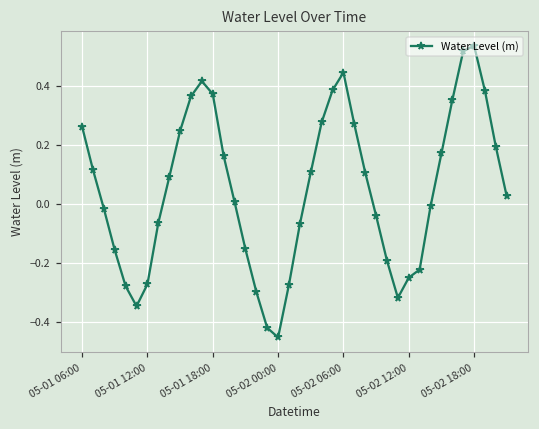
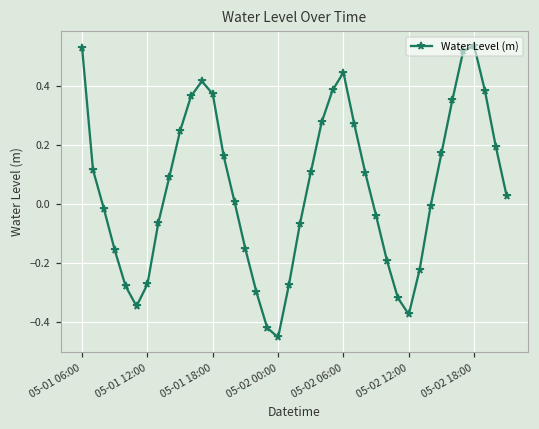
  {
-   "05-01 06:00": 0.26,
+   "05-01 06:00": 0.53,
    "05-01 12:00": -0.27,
    "05-01 18:00": 0.37,
    "05-02 00:00": -0.45,
    "05-02 06:00": 0.45,
-   "05-02 12:00": -0.25
+   "05-02 12:00": -0.37
  }
